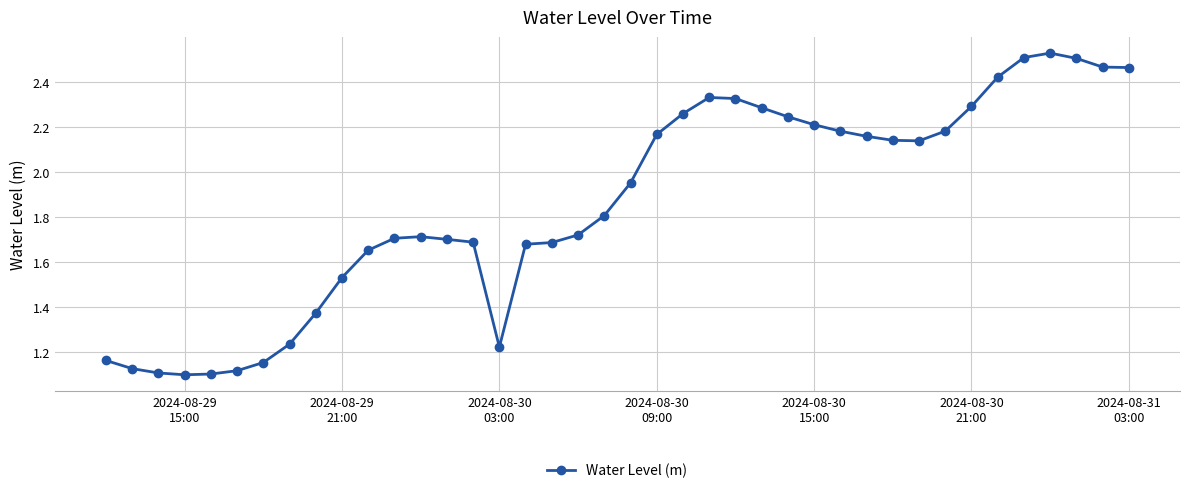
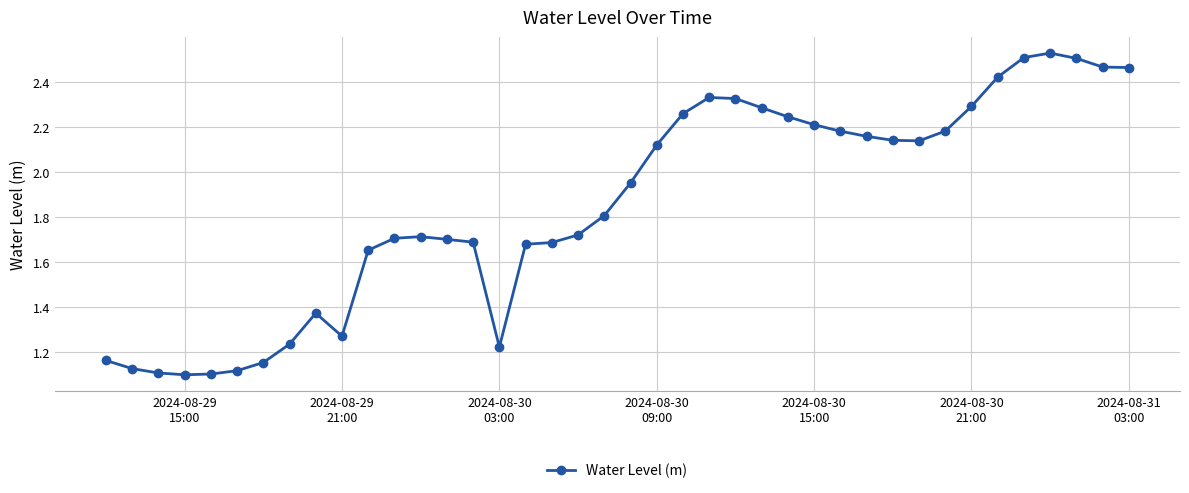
  {
    "2024-08-29 15:00": 1.10,
-   "2024-08-29 21:00": 1.53,
+   "2024-08-29 21:00": 1.27,
    "2024-08-30 03:00": 1.22,
-   "2024-08-30 09:00": 2.17,
+   "2024-08-30 09:00": 2.12,
    "2024-08-30 15:00": 2.21,
    "2024-08-30 21:00": 2.29,
    "2024-08-31 03:00": 2.46
  }
